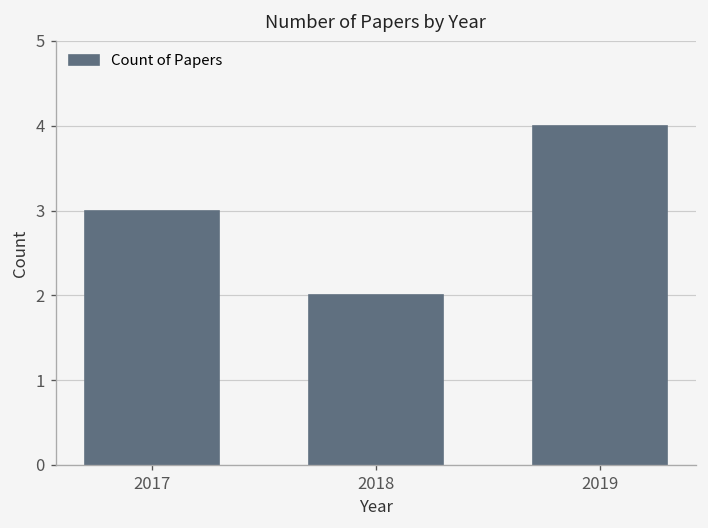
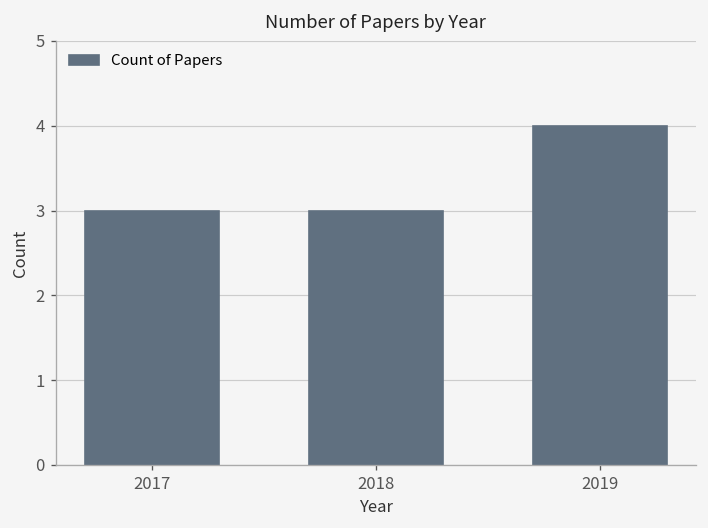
  {
    "2017": 3,
-   "2018": 2,
+   "2018": 3,
    "2019": 4
  }
